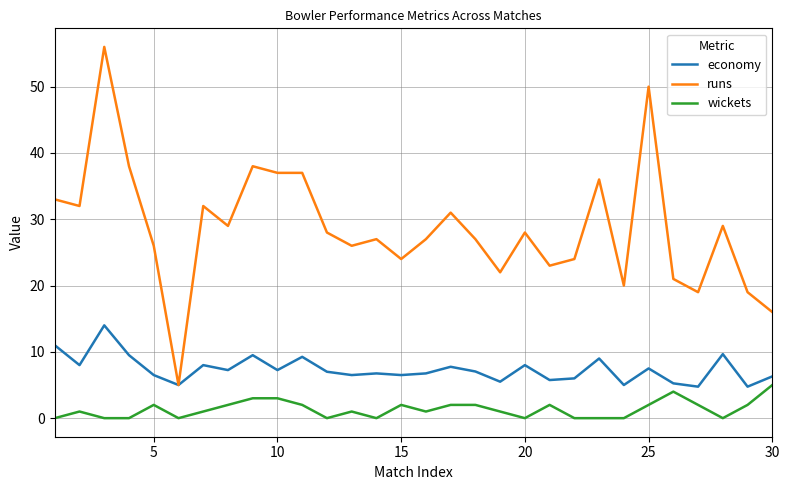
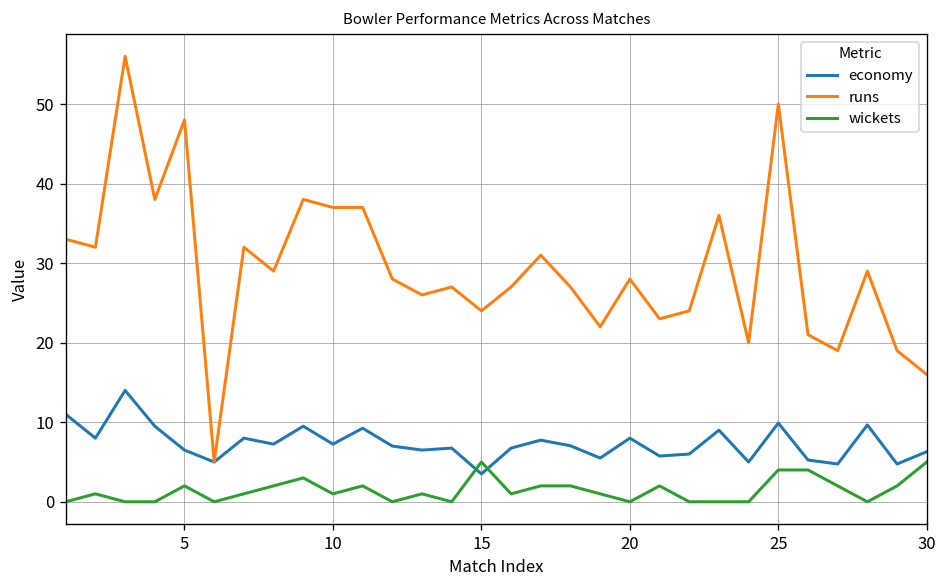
  {
    "economy": {
      "5": 7,
      "10": 7,
-     "15": 7,
+     "15": 4,
      "20": 8,
-     "25": 8,
+     "25": 10,
      "30": 6
    },
    "runs": {
-     "5": 26,
+     "5": 48,
      "10": 37,
      "15": 24,
      "20": 28,
      "25": 50,
      "30": 16
    },
    "wickets": {
      "5": 2,
-     "10": 3,
-     "15": 2,
+     "10": 1,
+     "15": 5,
      "20": 0,
-     "25": 2,
+     "25": 4,
      "30": 5
    }
  }
